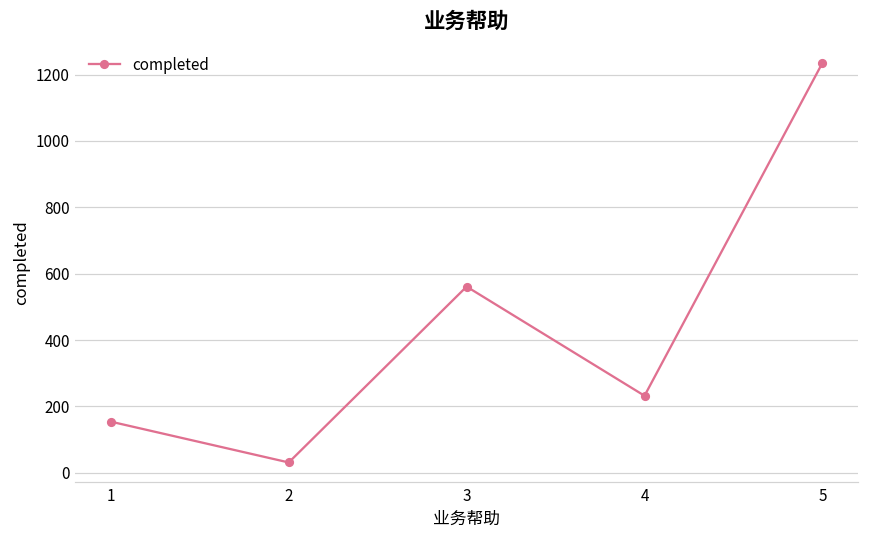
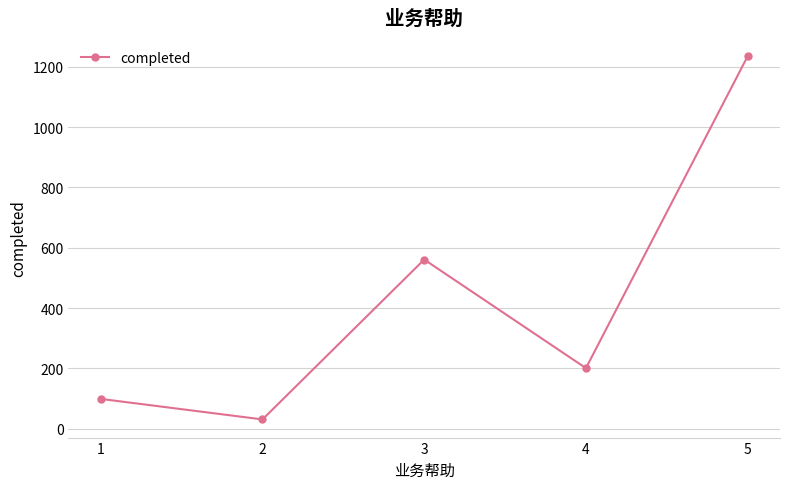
  {
-   "1": 150,
+   "1": 100,
    "2": 30,
    "3": 560,
-   "4": 230,
+   "4": 200,
    "5": 1240
  }
